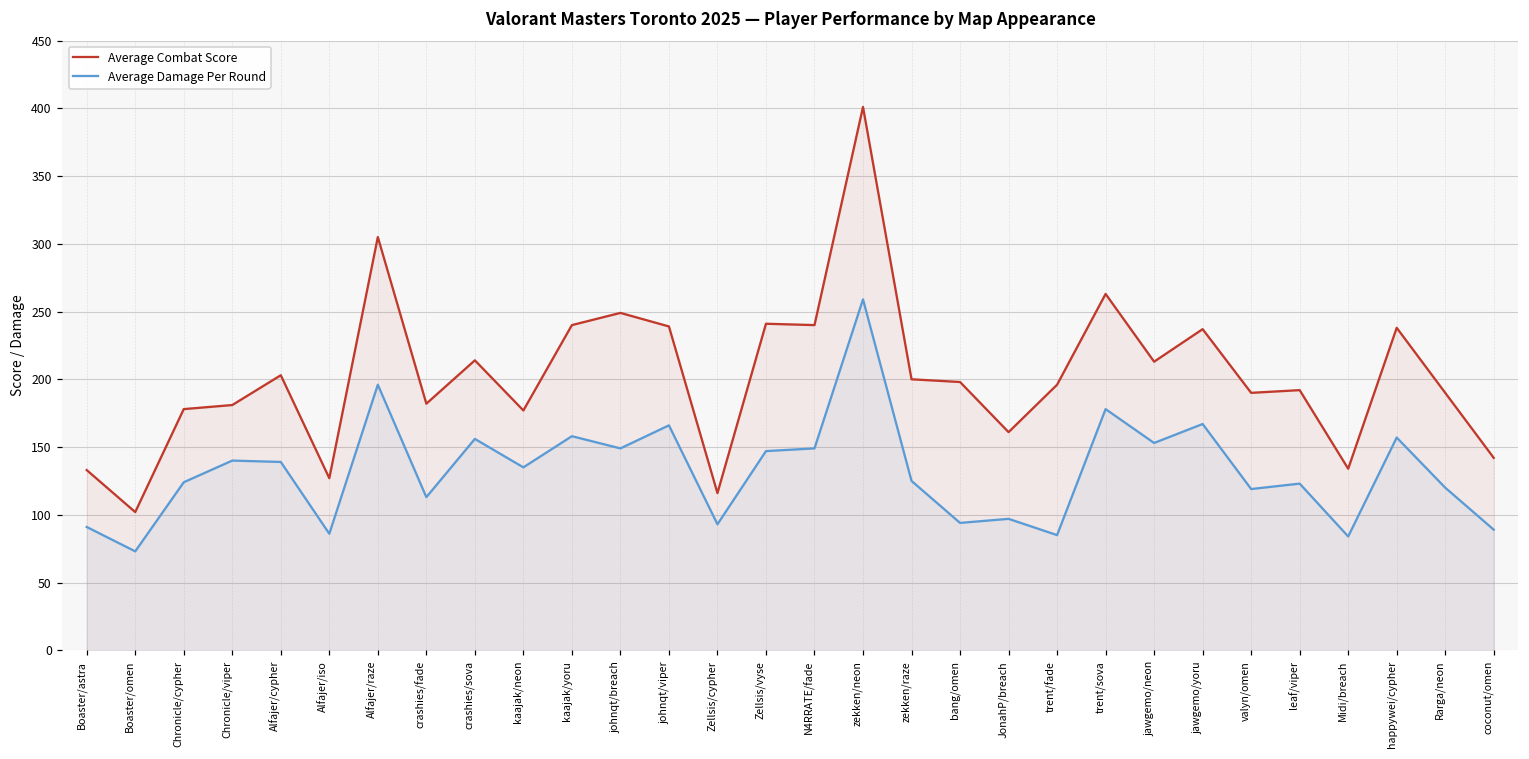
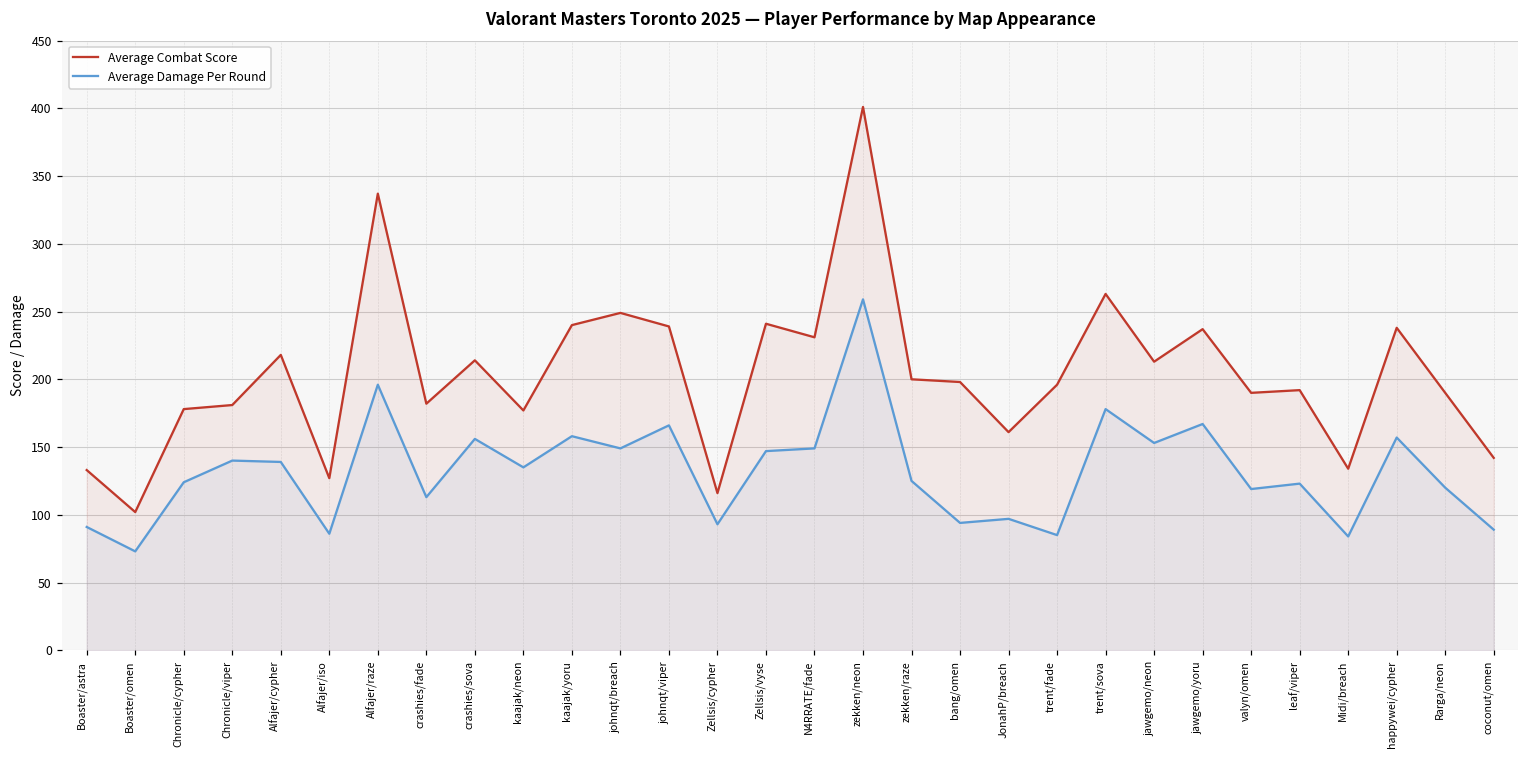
  {
    "Average Combat Score": {
      "Boaster/astra": 133,
      "Boaster/omen": 102,
      "Chronicle/cypher": 178,
      "Chronicle/viper": 181,
-     "Alfajer/cypher": 203,
+     "Alfajer/cypher": 218,
      "Alfajer/iso": 127,
-     "Alfajer/raze": 305,
+     "Alfajer/raze": 337,
      "crashies/fade": 182,
      "crashies/sova": 214,
      "kaajak/neon": 177,
      "kaajak/yoru": 240,
      "johnqt/breach": 249,
      "johnqt/viper": 239,
      "Zellsis/cypher": 116,
      "Zellsis/vyse": 241,
-     "N4RRATE/fade": 240,
+     "N4RRATE/fade": 231,
      "zekken/neon": 401,
      "zekken/raze": 200,
      "bang/omen": 198,
      "JonahP/breach": 161,
      "trent/fade": 196,
      "trent/sova": 263,
      "jawgemo/neon": 213,
      "jawgemo/yoru": 237,
      "valyn/omen": 190,
      "leaf/viper": 192,
      "Midi/breach": 134,
      "happywei/cypher": 238,
      "Rarga/neon": 190,
      "coconut/omen": 142
    },
    "Average Damage Per Round": {
      "Boaster/astra": 91,
      "Boaster/omen": 73,
      "Chronicle/cypher": 124,
      "Chronicle/viper": 140,
      "Alfajer/cypher": 139,
      "Alfajer/iso": 86,
      "Alfajer/raze": 196,
      "crashies/fade": 113,
      "crashies/sova": 156,
      "kaajak/neon": 135,
      "kaajak/yoru": 158,
      "johnqt/breach": 149,
      "johnqt/viper": 166,
      "Zellsis/cypher": 93,
      "Zellsis/vyse": 147,
      "N4RRATE/fade": 149,
      "zekken/neon": 259,
      "zekken/raze": 125,
      "bang/omen": 94,
      "JonahP/breach": 97,
      "trent/fade": 85,
      "trent/sova": 178,
      "jawgemo/neon": 153,
      "jawgemo/yoru": 167,
      "valyn/omen": 119,
      "leaf/viper": 123,
      "Midi/breach": 84,
      "happywei/cypher": 157,
      "Rarga/neon": 120,
      "coconut/omen": 89
    }
  }
